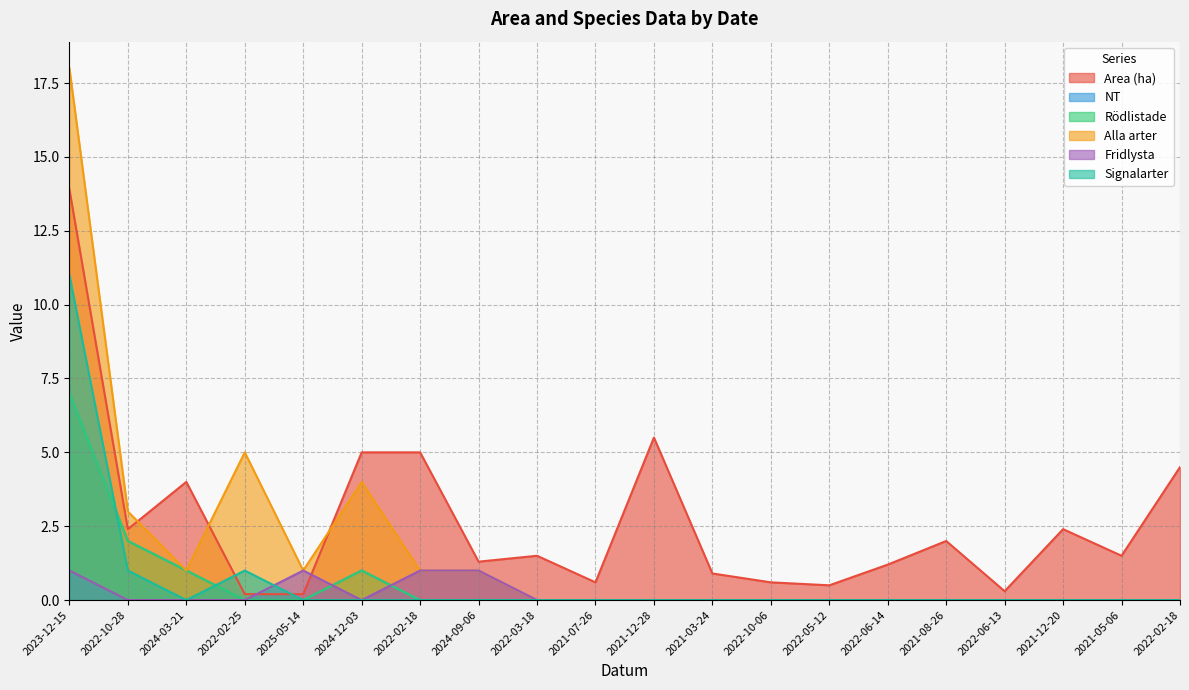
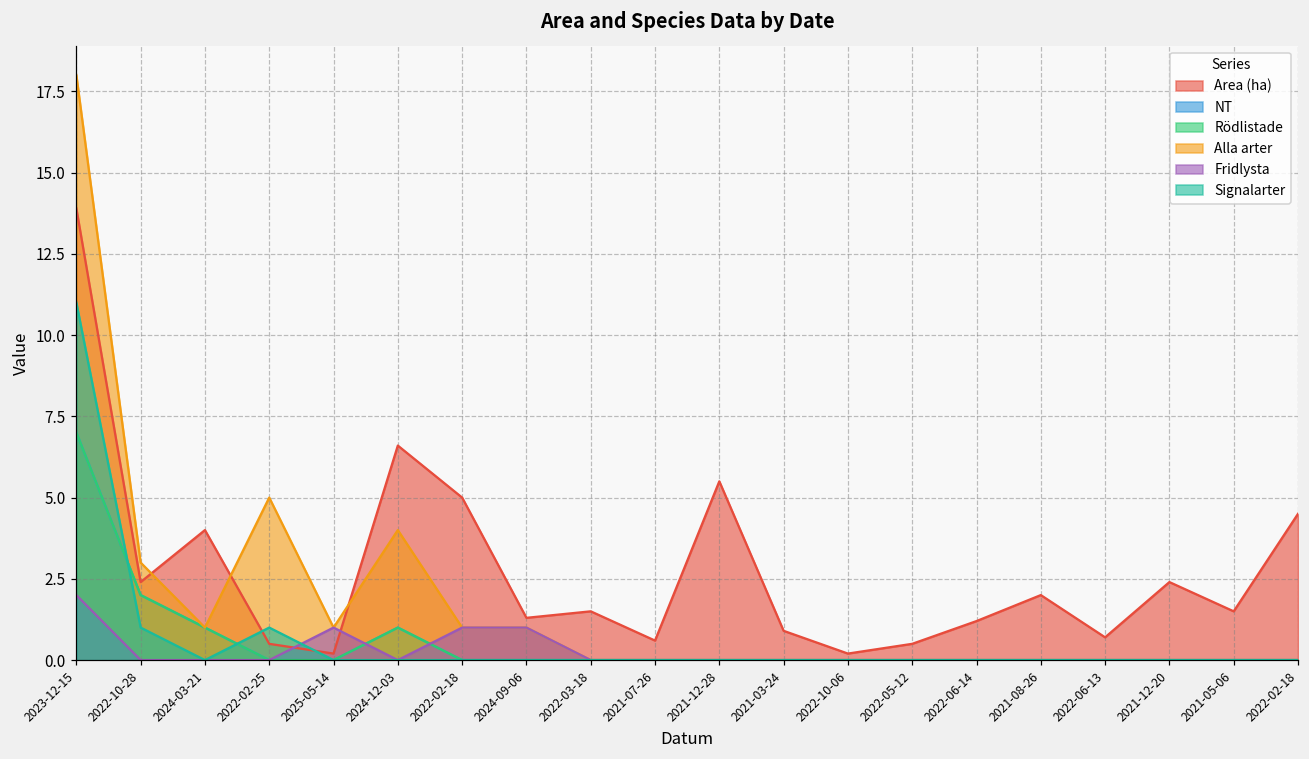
  {
    "Area (ha)": {
      "2023-12-15": 13.9,
      "2022-10-28": 2.4,
      "2024-03-21": 4.0,
-     "2022-02-25": 0.2,
+     "2022-02-25": 0.5,
      "2025-05-14": 0.2,
-     "2024-12-03": 5.0,
+     "2024-12-03": 6.6,
      "2024-09-06": 1.3,
      "2022-03-18": 1.5,
      "2021-07-26": 0.6,
      "2021-12-28": 5.5,
      "2021-03-24": 0.9,
-     "2022-10-06": 0.6,
+     "2022-10-06": 0.2,
      "2022-05-12": 0.5,
      "2022-06-14": 1.2,
      "2021-08-26": 2.0,
-     "2022-06-13": 0.3,
+     "2022-06-13": 0.7,
      "2021-12-20": 2.4,
      "2021-05-06": 1.5
    },
    "Alla arter": {
      "2023-12-15": 18.0,
      "2022-10-28": 3.0,
      "2022-02-25": 5.0,
      "2024-12-03": 4.0
    },
    "Fridlysta": {
-     "2023-12-15": 1,
+     "2023-12-15": 2,
      "2022-10-28": 0
    }
  }
